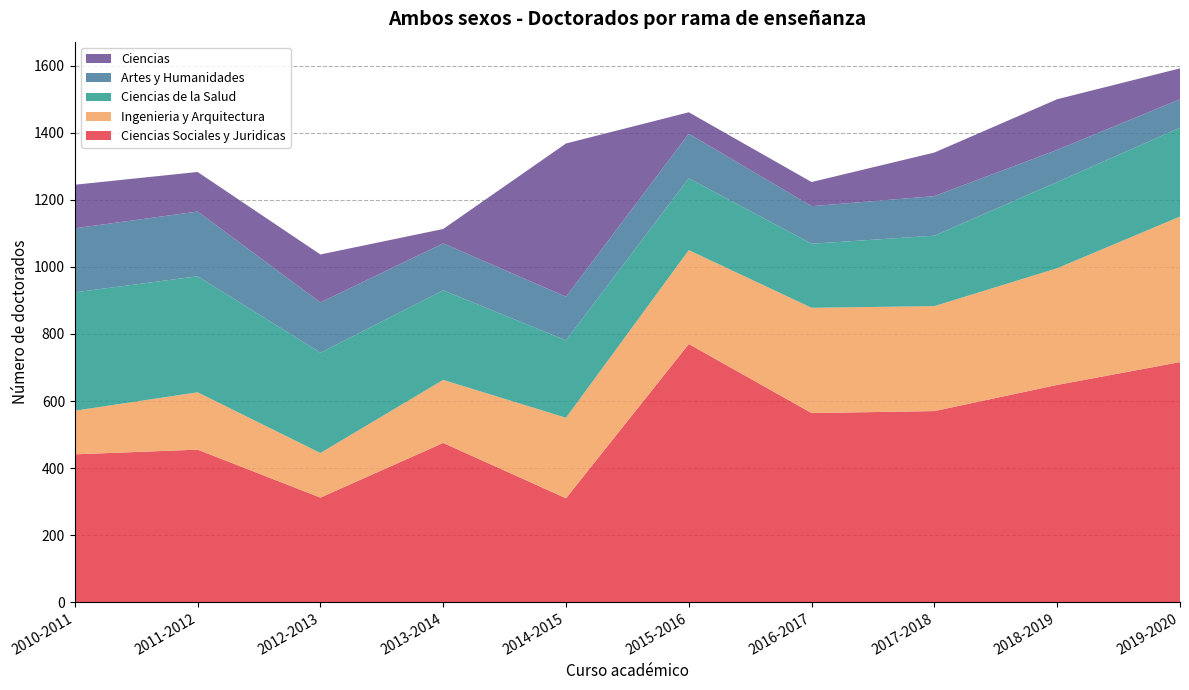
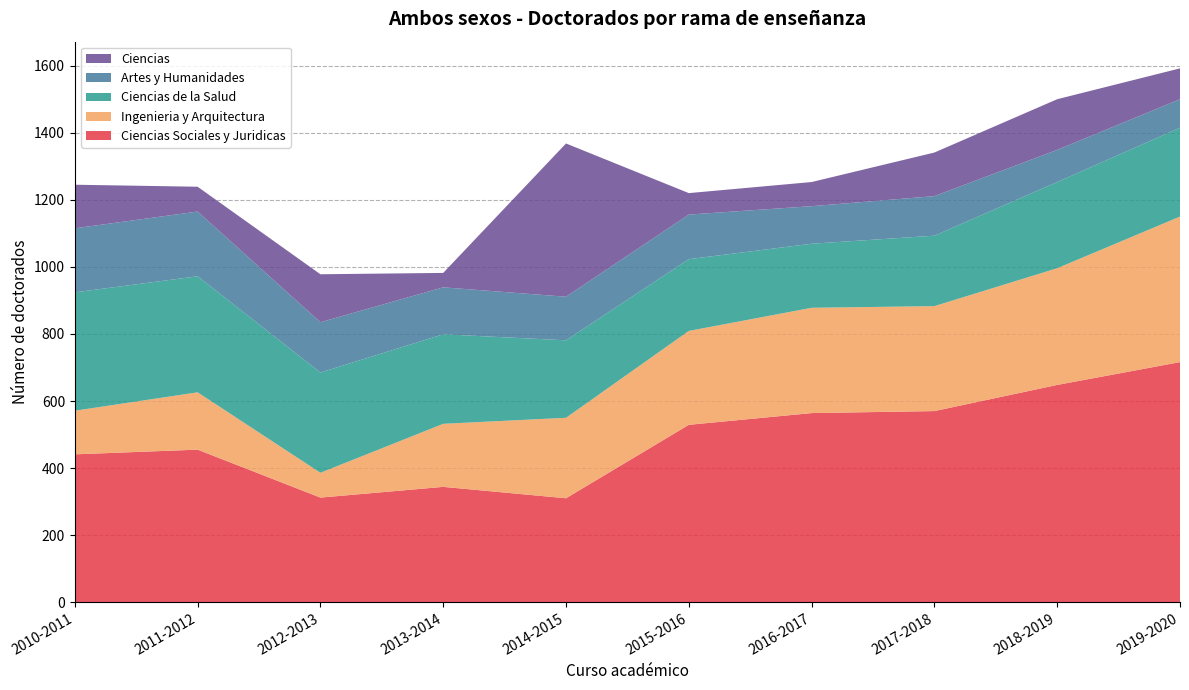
  {
    "Ciencias Sociales y Juridicas": {
      "2010-2011": 440,
      "2011-2012": 460,
      "2012-2013": 310,
-     "2013-2014": 480,
+     "2013-2014": 340,
      "2014-2015": 310,
-     "2015-2016": 770,
+     "2015-2016": 530,
      "2016-2017": 560,
      "2017-2018": 570,
      "2018-2019": 650,
      "2019-2020": 720
    },
    "Ingenieria y Arquitectura": {
      "2010-2011": 130,
      "2011-2012": 170,
-     "2012-2013": 130,
+     "2012-2013": 70,
      "2013-2014": 190,
      "2014-2015": 240,
      "2015-2016": 280,
      "2016-2017": 310,
      "2017-2018": 310,
      "2018-2019": 350,
      "2019-2020": 430
    },
    "Ciencias": {
      "2010-2011": 130,
-     "2011-2012": 120,
+     "2011-2012": 70,
      "2012-2013": 140,
      "2013-2014": 40,
      "2014-2015": 460,
      "2015-2016": 60,
      "2016-2017": 70,
      "2017-2018": 130,
      "2018-2019": 150,
      "2019-2020": 90
    }
  }
